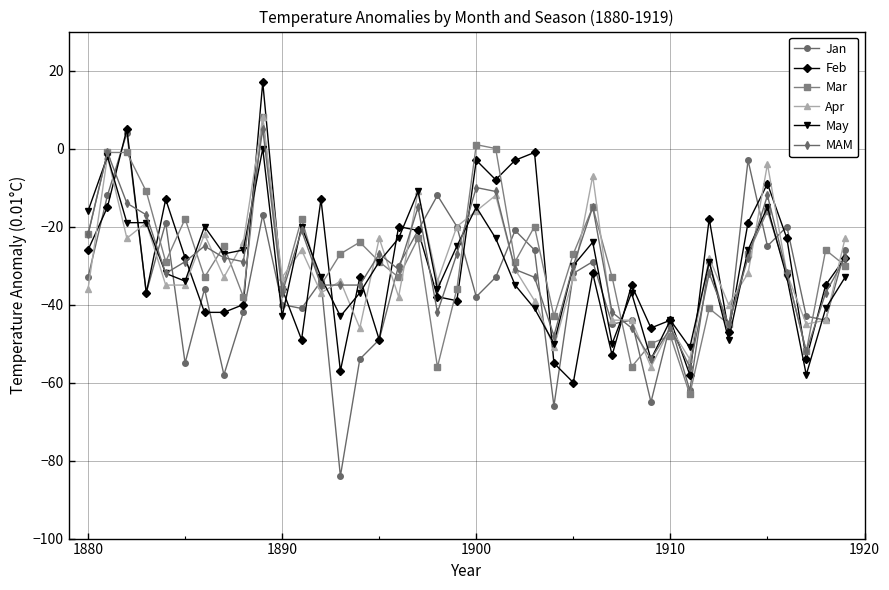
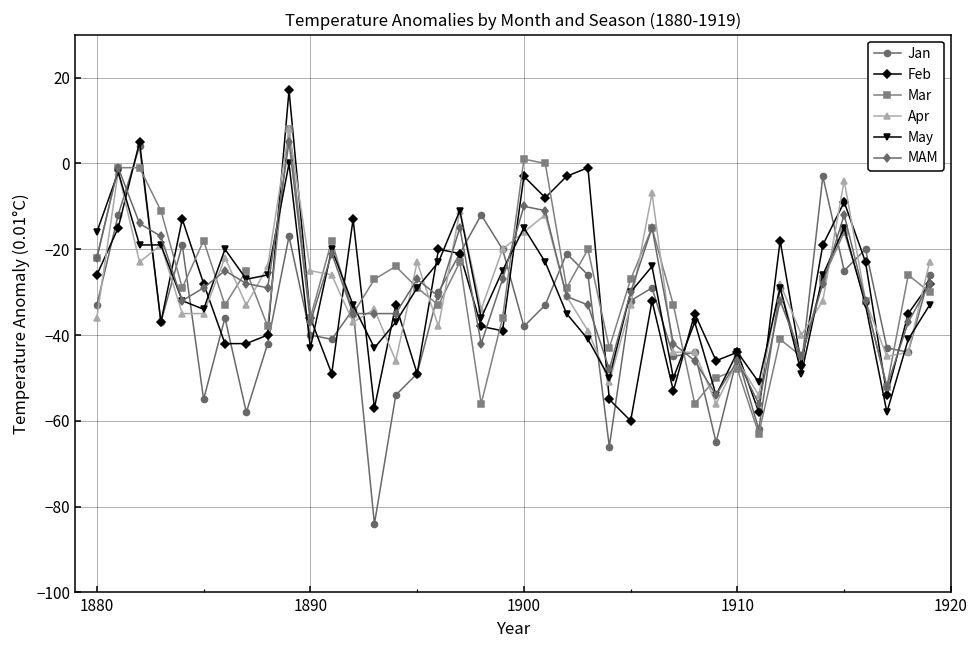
  {
    "Apr": {
      "1880": -36,
-     "1890": -33,
+     "1890": -25,
      "1900": -16
    }
  }
